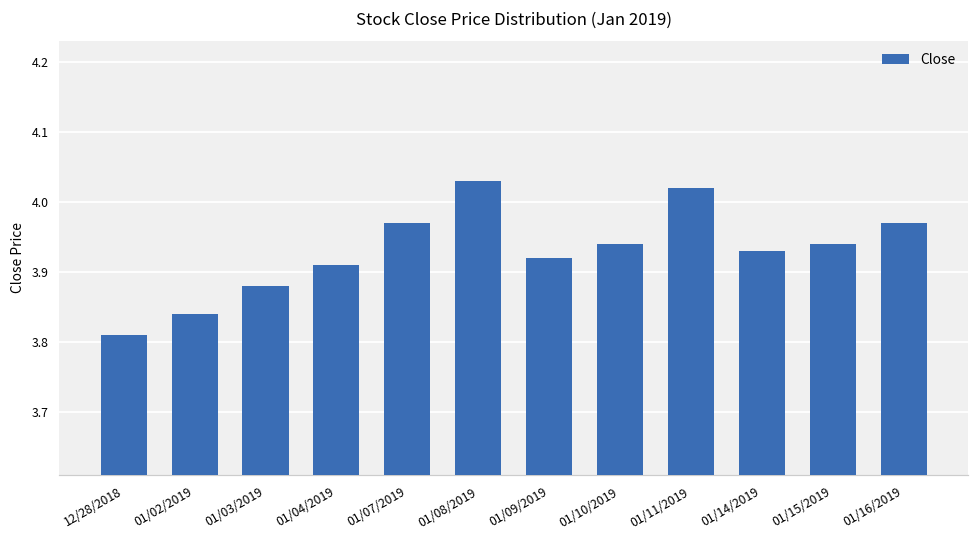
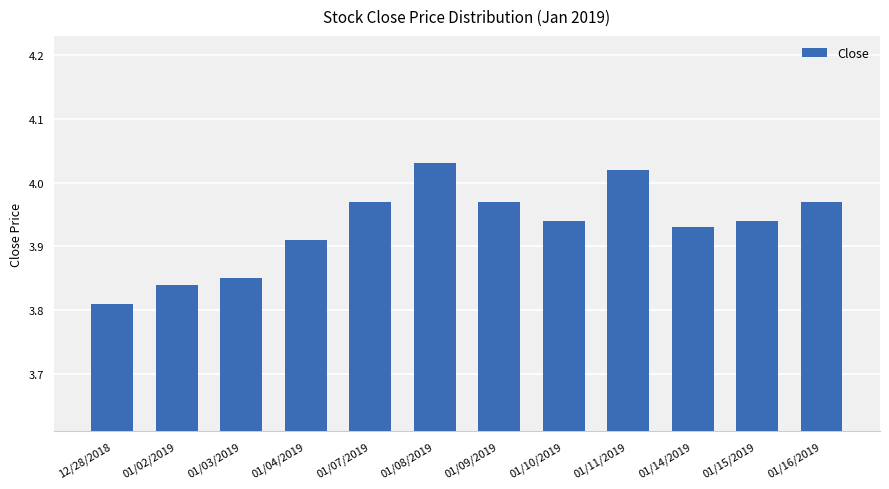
  {
    "12/28/2018": 3.81,
    "01/02/2019": 3.84,
-   "01/03/2019": 3.88,
+   "01/03/2019": 3.85,
    "01/04/2019": 3.91,
    "01/07/2019": 3.97,
    "01/08/2019": 4.03,
-   "01/09/2019": 3.92,
+   "01/09/2019": 3.97,
    "01/10/2019": 3.94,
    "01/11/2019": 4.02,
    "01/14/2019": 3.93,
    "01/15/2019": 3.94,
    "01/16/2019": 3.97
  }
